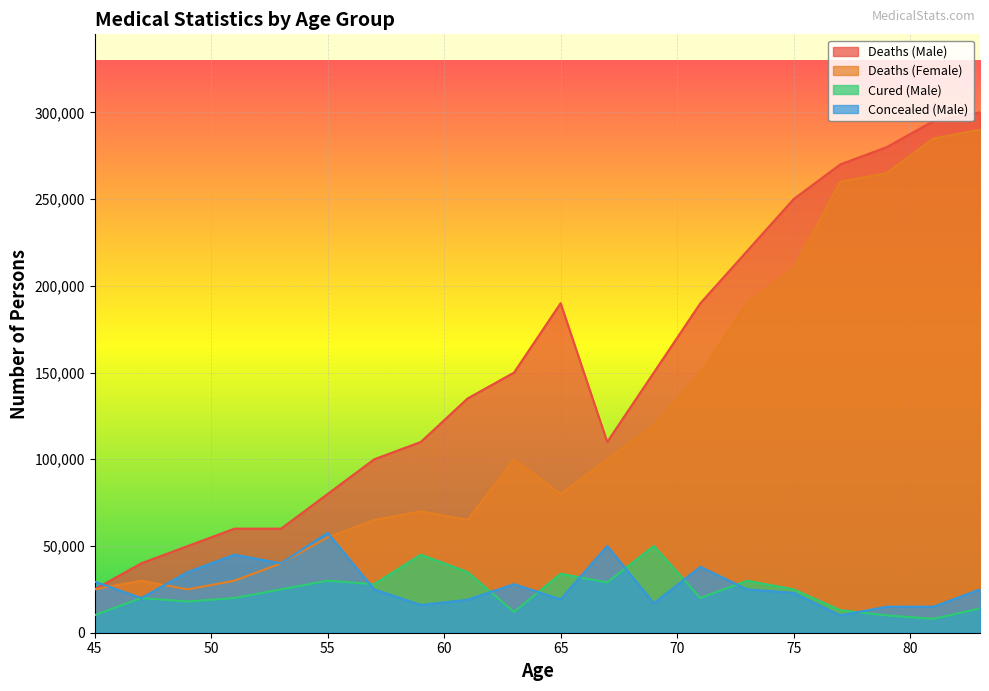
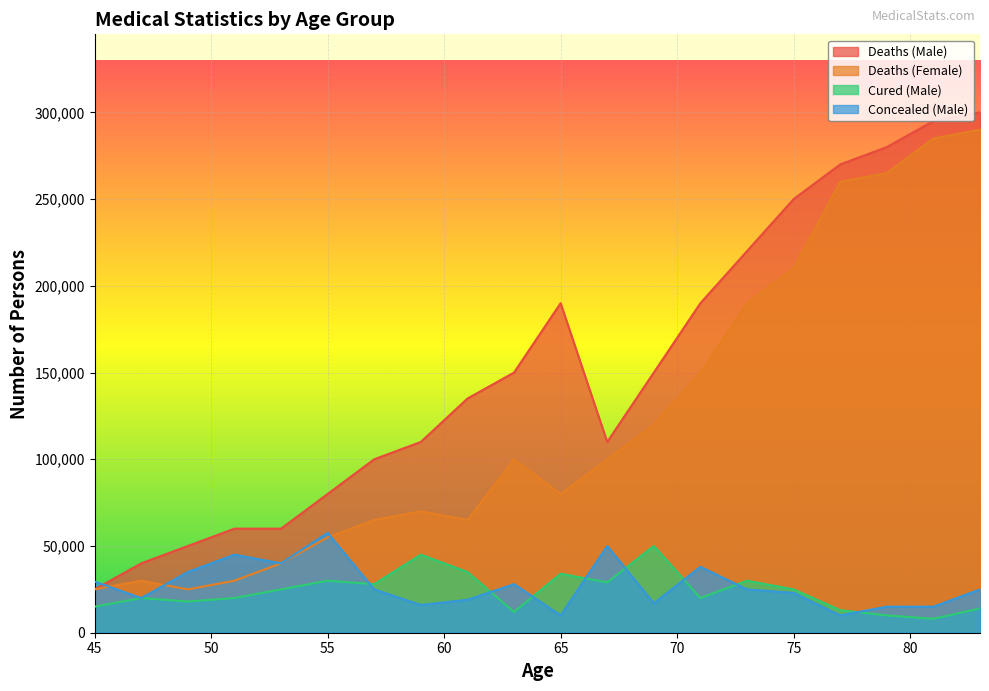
  {
    "Cured (Male)": {
-     "45": "10,000",
+     "45": "15,000",
      "55": "30,000",
      "65": "34,000",
      "75": "25,000"
    },
    "Concealed (Male)": {
      "45": "29,000",
      "55": "58,000",
-     "65": "19,000",
+     "65": "10,000",
      "75": "23,000"
    }
  }
